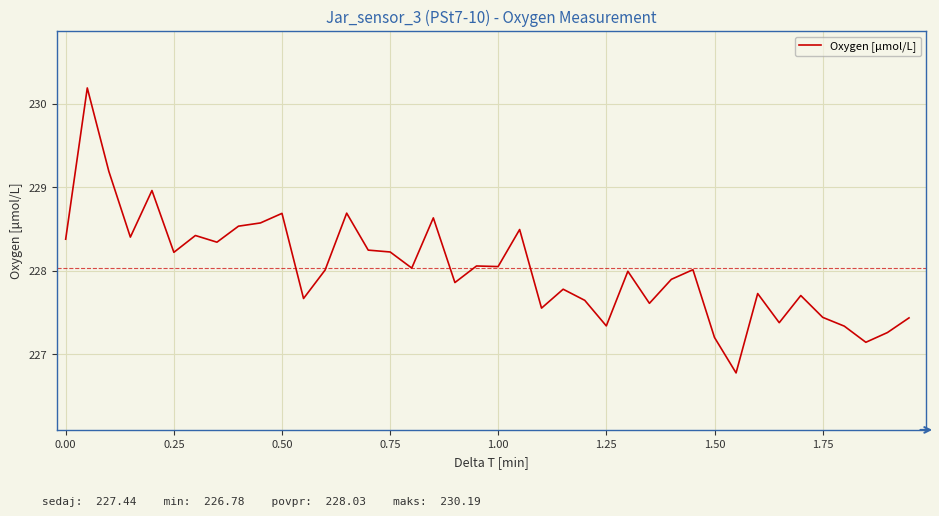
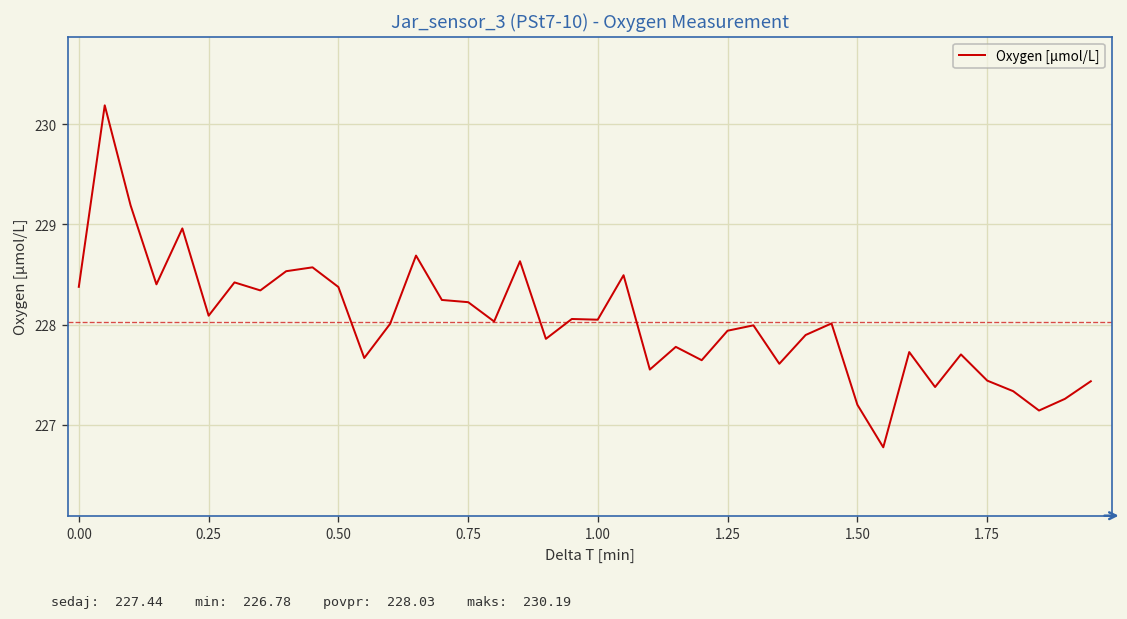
  {
    "0.00": 228.4,
-   "0.25": 228.2,
-   "0.50": 228.7,
+   "0.25": 228.1,
+   "0.50": 228.4,
    "0.75": 228.2,
    "1.00": 228.1,
-   "1.25": 227.3,
+   "1.25": 227.9,
    "1.50": 227.2,
    "1.75": 227.4
  }
